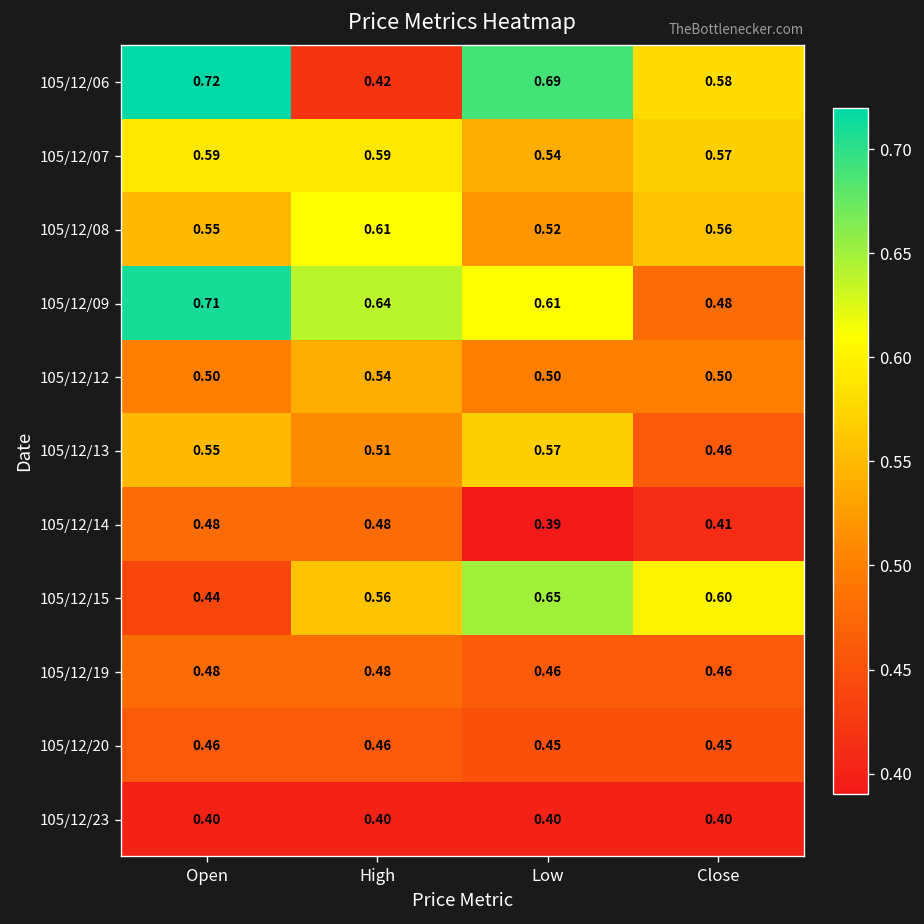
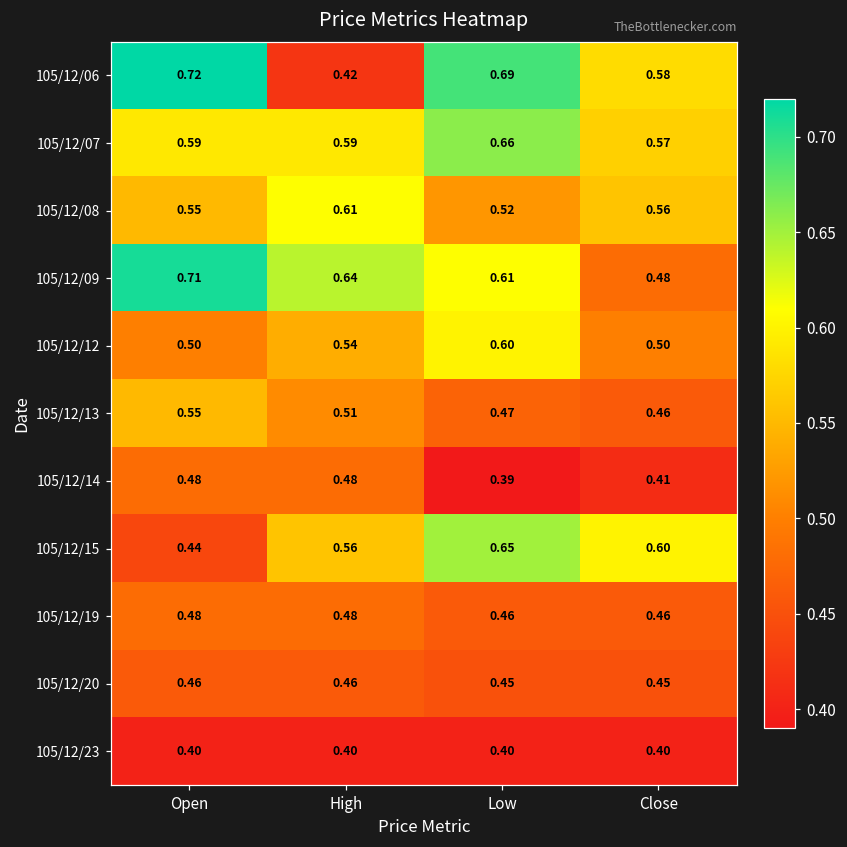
  {
    "105/12/06": {
      "Open": 0.72,
      "High": 0.42,
      "Low": 0.69,
      "Close": 0.58
    },
    "105/12/07": {
      "Open": 0.59,
      "High": 0.59,
-     "Low": 0.54,
+     "Low": 0.66,
      "Close": 0.57
    },
    "105/12/08": {
      "Open": 0.55,
      "High": 0.61,
      "Low": 0.52,
      "Close": 0.56
    },
    "105/12/09": {
      "Open": 0.71,
      "High": 0.64,
      "Low": 0.61,
      "Close": 0.48
    },
    "105/12/12": {
      "Open": 0.50,
      "High": 0.54,
-     "Low": 0.50,
+     "Low": 0.60,
      "Close": 0.50
    },
    "105/12/13": {
      "Open": 0.55,
      "High": 0.51,
-     "Low": 0.57,
+     "Low": 0.47,
      "Close": 0.46
    },
    "105/12/14": {
      "Open": 0.48,
      "High": 0.48,
      "Low": 0.39,
      "Close": 0.41
    },
    "105/12/15": {
      "Open": 0.44,
      "High": 0.56,
      "Low": 0.65,
      "Close": 0.60
    },
    "105/12/19": {
      "Open": 0.48,
      "High": 0.48,
      "Low": 0.46,
      "Close": 0.46
    },
    "105/12/20": {
      "Open": 0.46,
      "High": 0.46,
      "Low": 0.45,
      "Close": 0.45
    },
    "105/12/23": {
      "Open": 0.40,
      "High": 0.40,
      "Low": 0.40,
      "Close": 0.40
    }
  }
